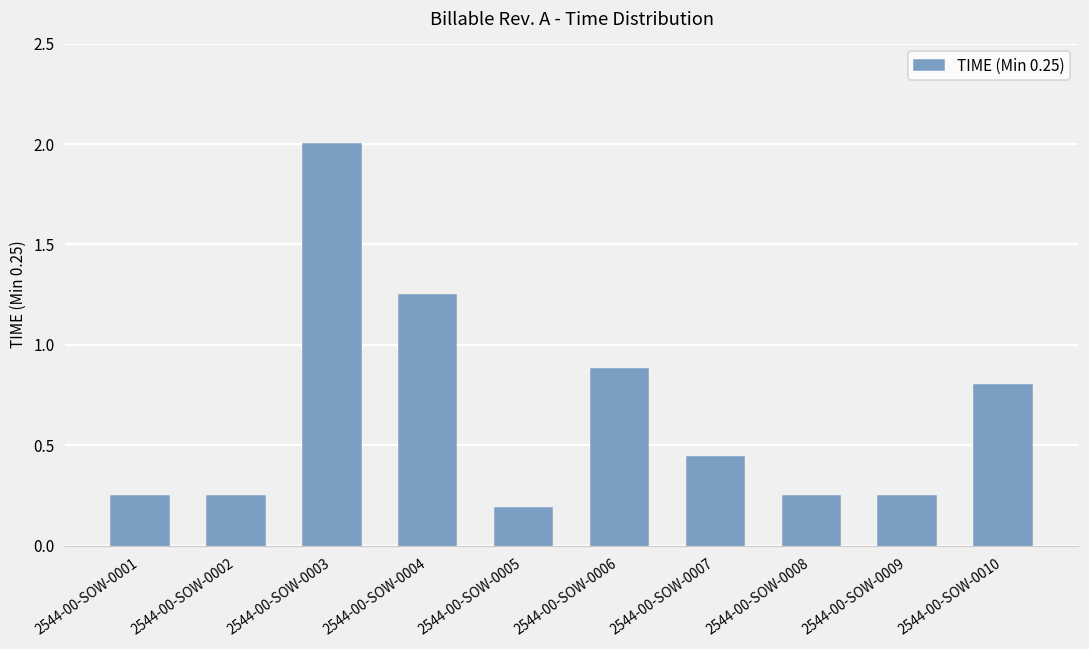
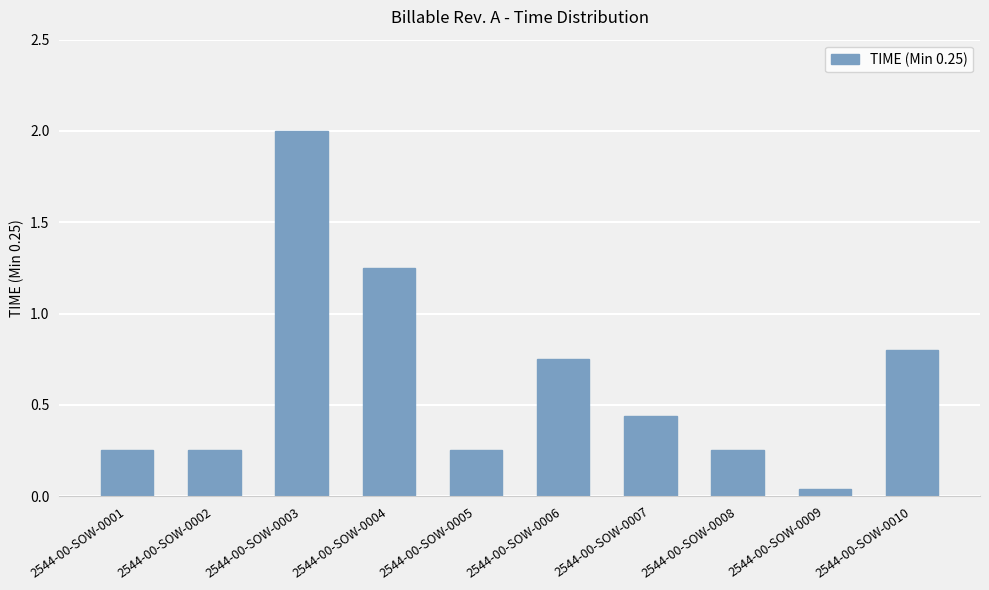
  {
    "2544-00-SOW-0001": 0.25,
    "2544-00-SOW-0002": 0.25,
    "2544-00-SOW-0003": 2.00,
    "2544-00-SOW-0004": 1.25,
-   "2544-00-SOW-0005": 0.19,
-   "2544-00-SOW-0006": 0.88,
+   "2544-00-SOW-0005": 0.25,
+   "2544-00-SOW-0006": 0.75,
    "2544-00-SOW-0007": 0.44,
    "2544-00-SOW-0008": 0.25,
-   "2544-00-SOW-0009": 0.25,
+   "2544-00-SOW-0009": 0.04,
    "2544-00-SOW-0010": 0.80
  }
